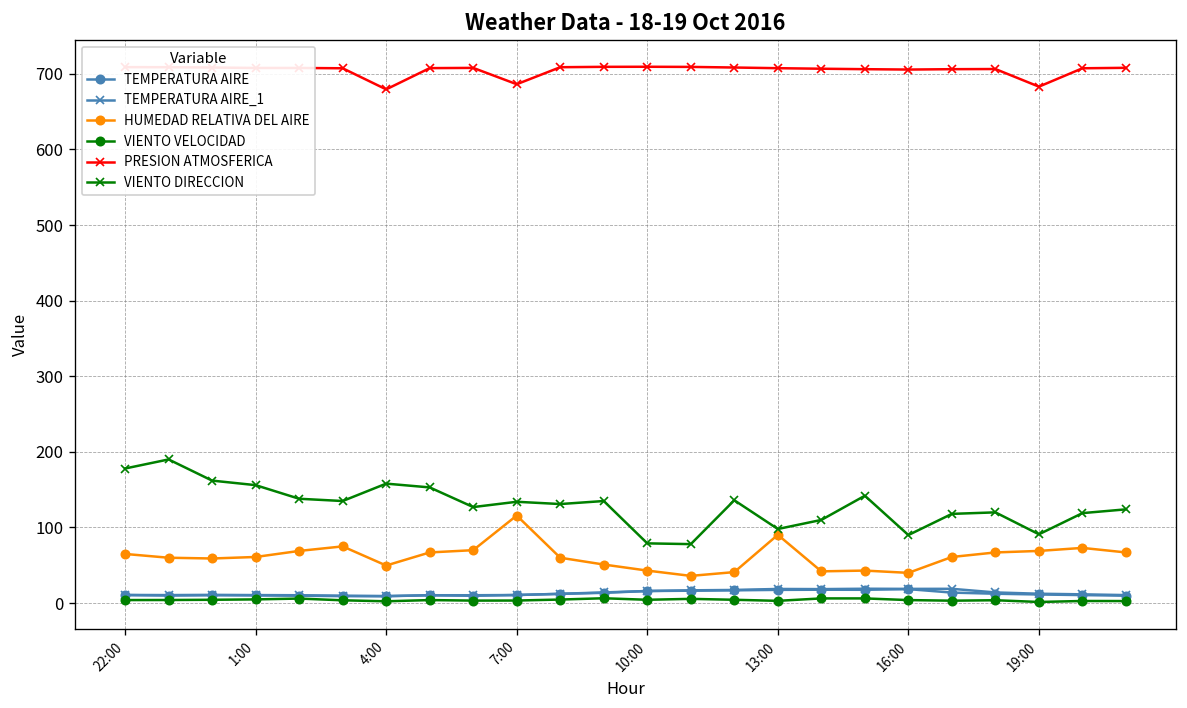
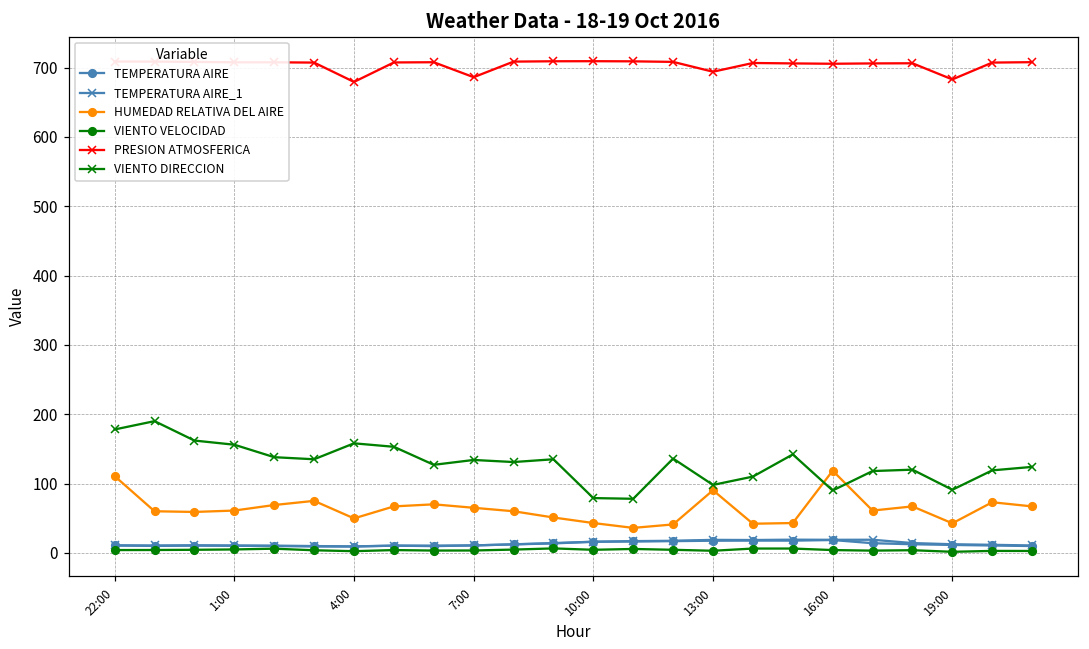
  {
    "HUMEDAD RELATIVA DEL AIRE": {
-     "22:00": 70,
+     "22:00": 110,
      "1:00": 60,
      "4:00": 50,
-     "7:00": 120,
+     "7:00": 70,
      "10:00": 40,
      "13:00": 90,
-     "16:00": 40,
-     "19:00": 70
+     "16:00": 120,
+     "19:00": 40
    },
    "PRESION ATMOSFERICA": {
      "4:00": 680,
      "7:00": 690,
      "10:00": 710,
-     "13:00": 710,
+     "13:00": 690,
      "16:00": 710,
      "19:00": 680
    }
  }
